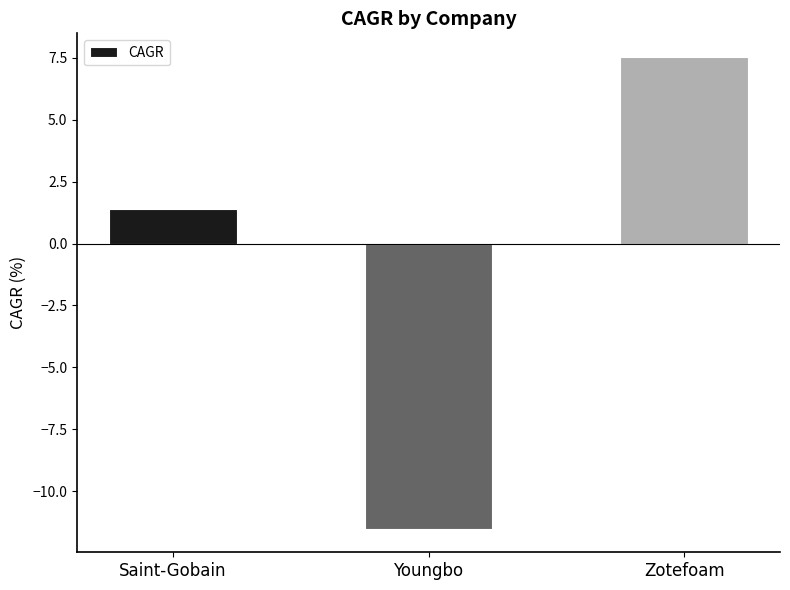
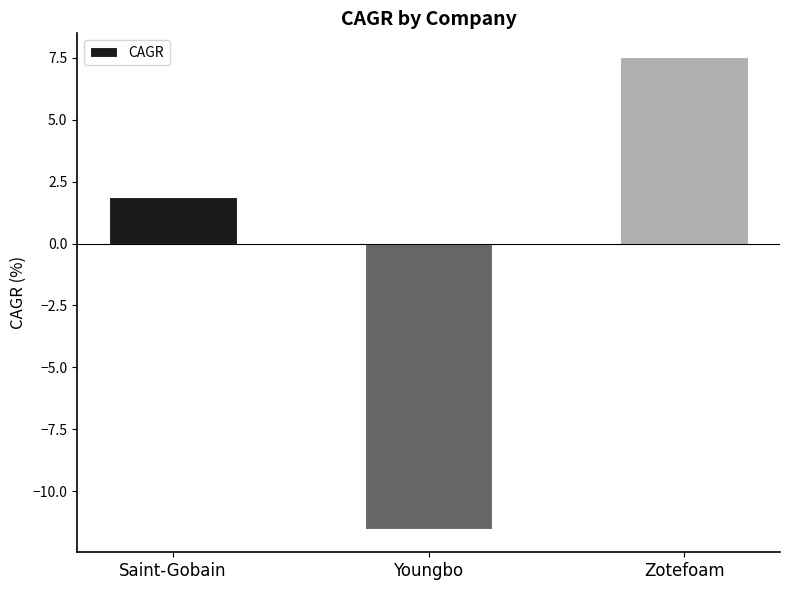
  {
-   "Saint-Gobain": 1.4,
+   "Saint-Gobain": 1.9,
    "Youngbo": -11.5,
    "Zotefoam": 7.5
  }
